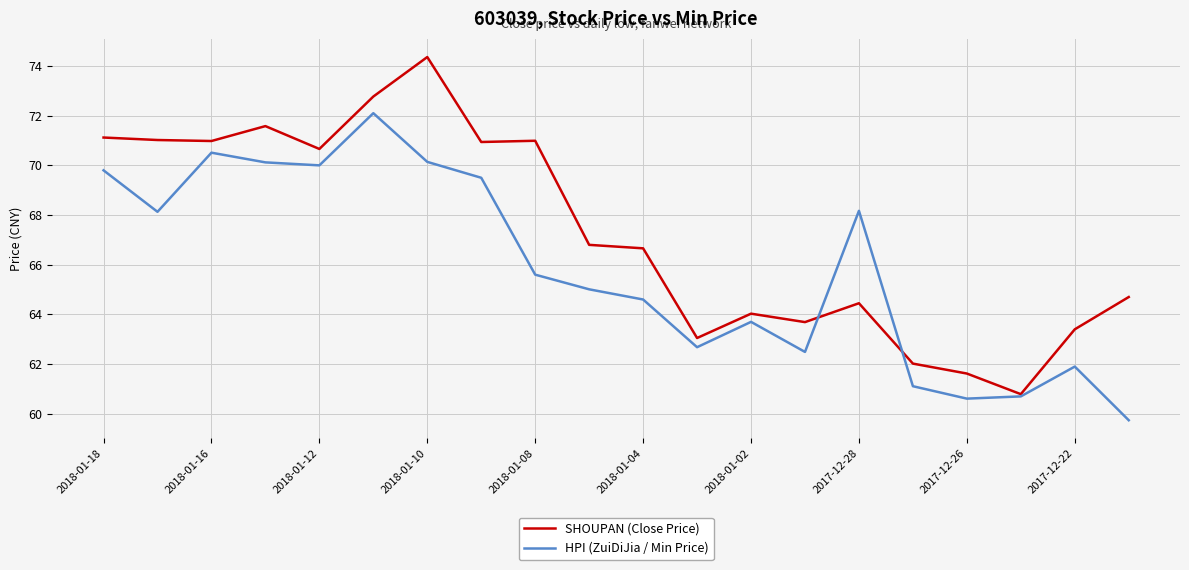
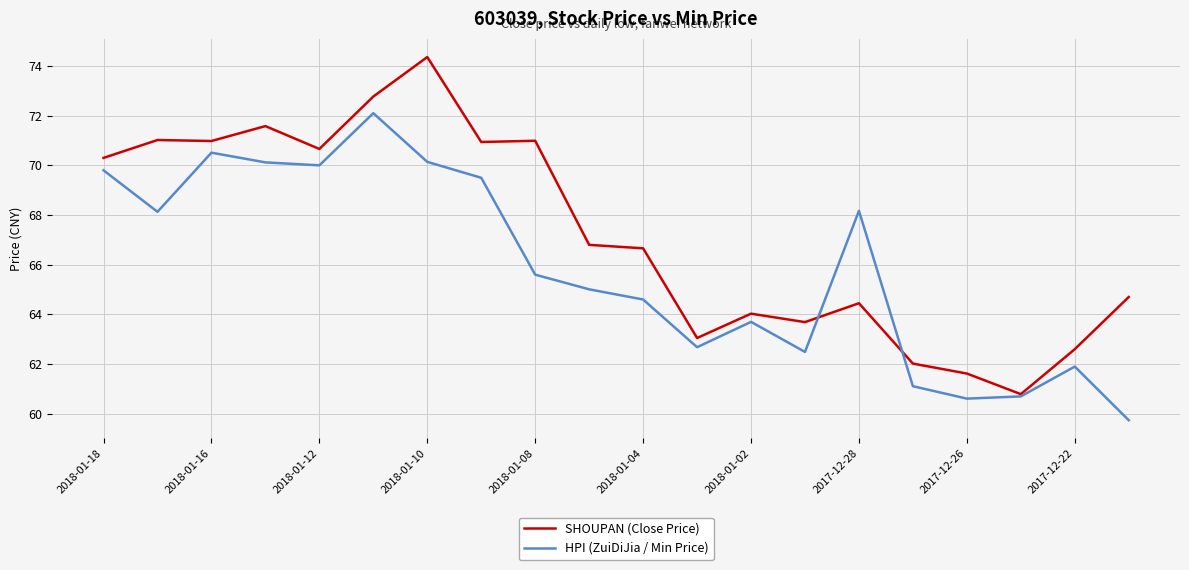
  {
    "SHOUPAN (Close Price)": {
-     "2018-01-18": 71.1,
+     "2018-01-18": 70.3,
      "2018-01-16": 71.0,
      "2018-01-12": 70.7,
      "2018-01-10": 74.4,
      "2018-01-08": 71.0,
      "2018-01-04": 66.7,
      "2018-01-02": 64.0,
      "2017-12-28": 64.5,
      "2017-12-26": 61.6,
-     "2017-12-22": 63.4
+     "2017-12-22": 62.6
    },
    "HPI (ZuiDiJia / Min Price)": {
      "2018-01-18": 69.8,
      "2018-01-16": 70.5,
      "2018-01-12": 70.0,
      "2018-01-10": 70.1,
      "2018-01-08": 65.6,
      "2018-01-04": 64.6,
      "2018-01-02": 63.7,
      "2017-12-28": 68.2,
      "2017-12-26": 60.6,
      "2017-12-22": 61.9
    }
  }
